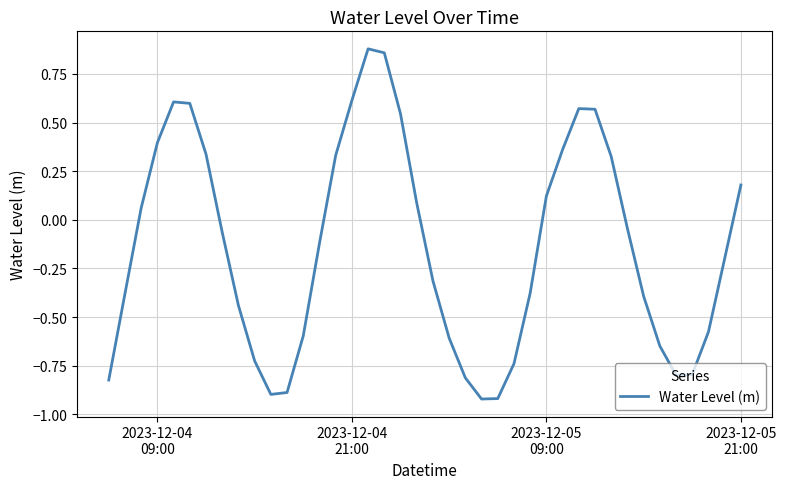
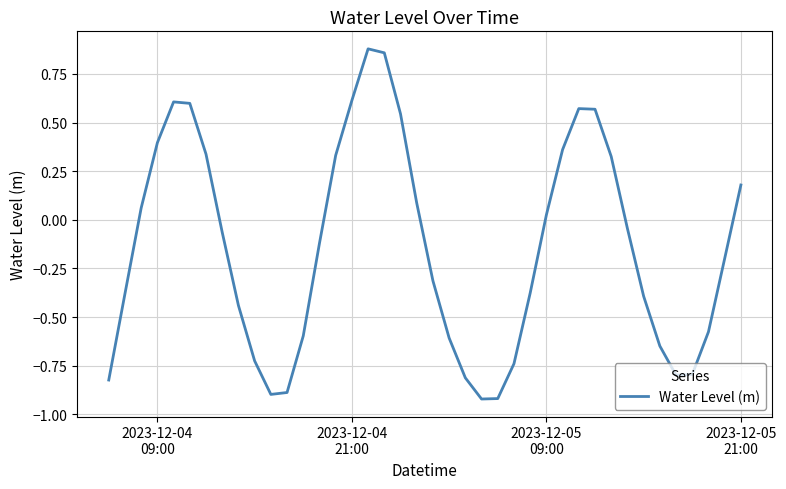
  {
    "2023-12-04 09:00": 0.40,
    "2023-12-04 21:00": 0.61,
-   "2023-12-05 09:00": 0.12,
+   "2023-12-05 09:00": 0.03,
    "2023-12-05 21:00": 0.18
  }
